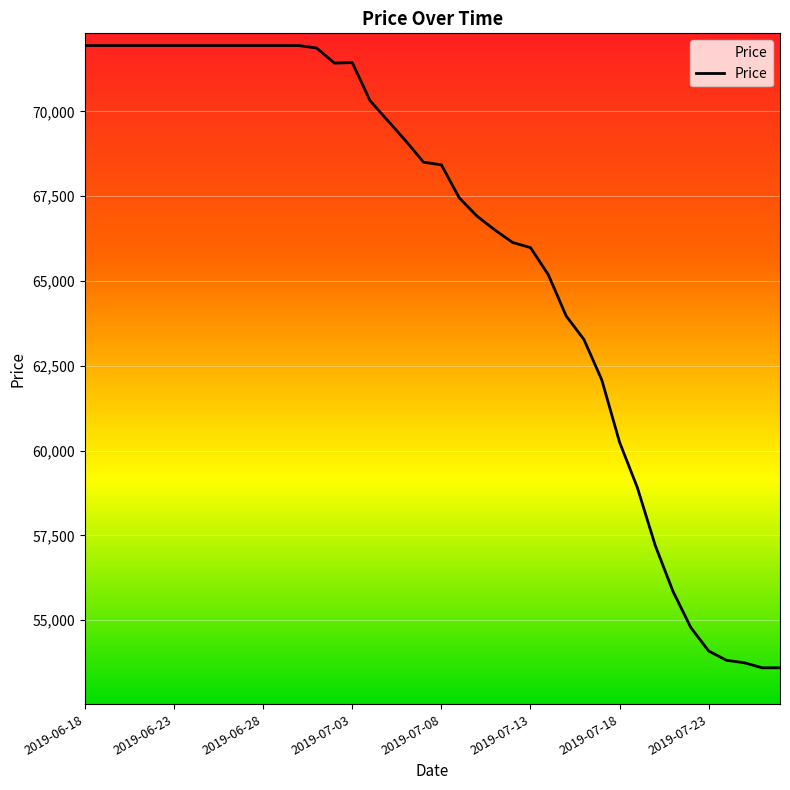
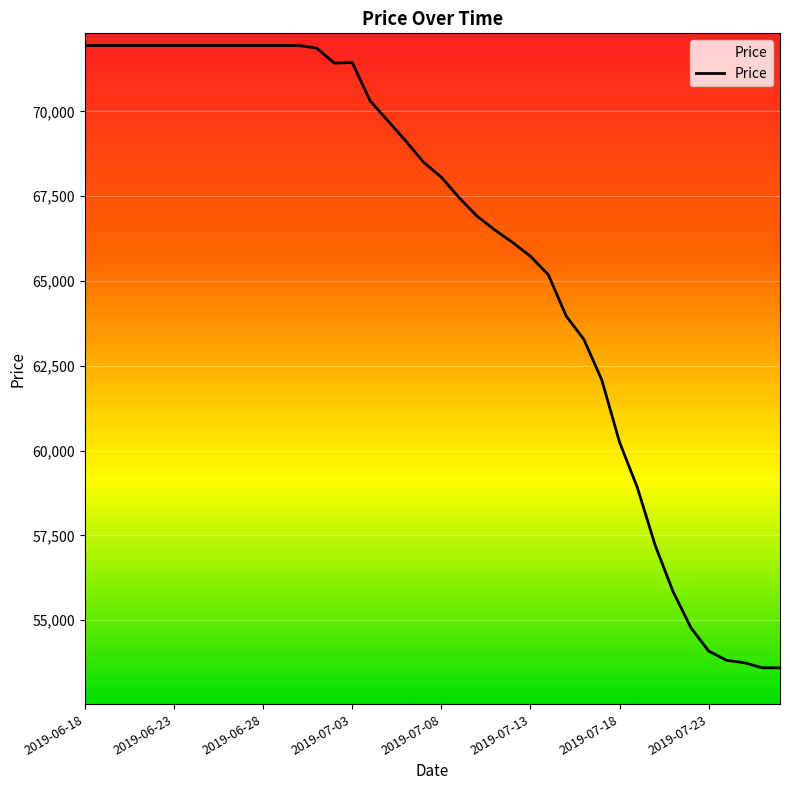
  {
    "2019-06-18": "71,900",
    "2019-06-23": "71,900",
    "2019-06-28": "71,900",
    "2019-07-03": "71,400",
-   "2019-07-08": "68,400",
-   "2019-07-13": "66,000",
+   "2019-07-08": "68,100",
+   "2019-07-13": "65,700",
    "2019-07-18": "60,200",
    "2019-07-23": "54,100"
  }
